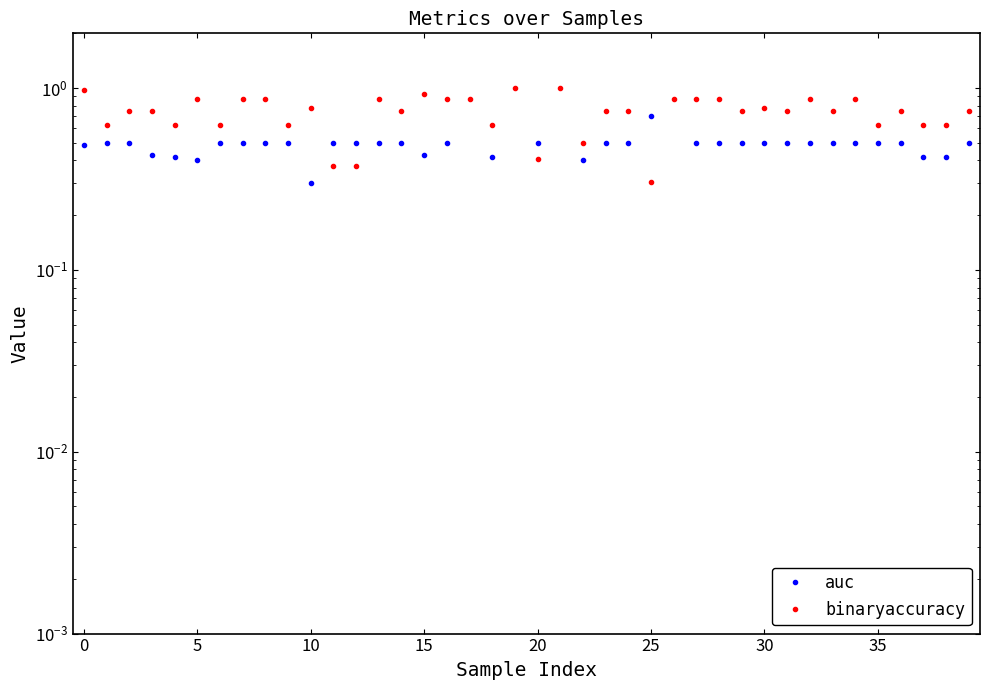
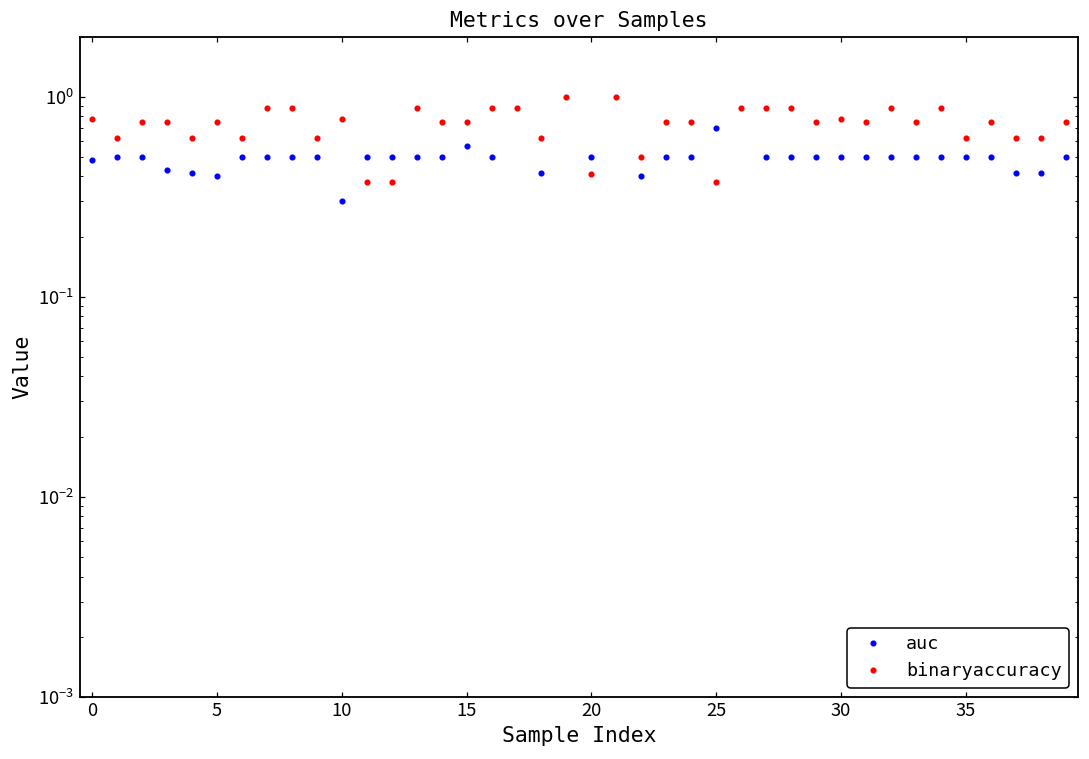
  {
    "auc": {
      "0": 0.48,
      "5": 0.40,
      "10": 0.30,
-     "15": 0.43,
+     "15": 0.57,
      "20": 0.50,
      "25": 0.70,
      "30": 0.50,
      "35": 0.50
    },
    "binaryaccuracy": {
-     "0": 1.0,
-     "5": 0.9,
+     "0": 0.78,
+     "5": 0.75,
      "10": 0.78,
-     "15": 0.9,
+     "15": 0.75,
      "20": 0.41,
-     "25": 0.30,
+     "25": 0.38,
      "30": 0.78,
      "35": 0.63
    }
  }
